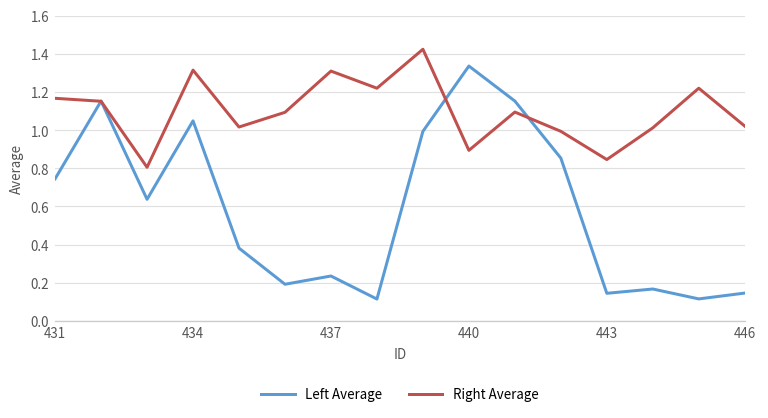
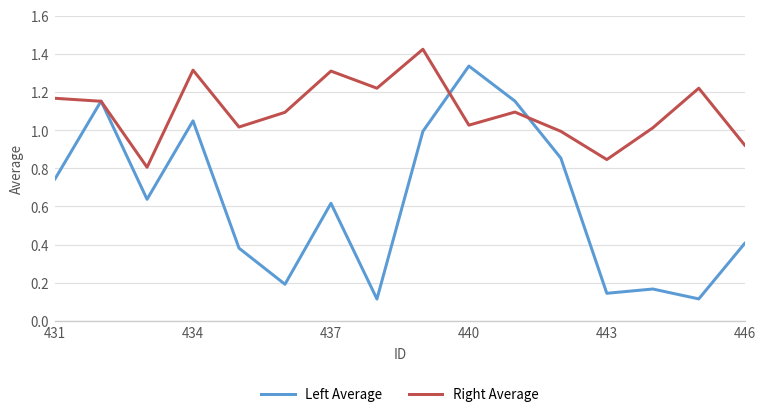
  {
    "Left Average": {
      "431": 0.74,
      "434": 1.05,
-     "437": 0.23,
+     "437": 0.62,
      "440": 1.34,
      "443": 0.14,
-     "446": 0.15
+     "446": 0.41
    },
    "Right Average": {
      "431": 1.17,
      "434": 1.32,
      "437": 1.31,
-     "440": 0.89,
+     "440": 1.03,
      "443": 0.85,
-     "446": 1.02
+     "446": 0.92
    }
  }
